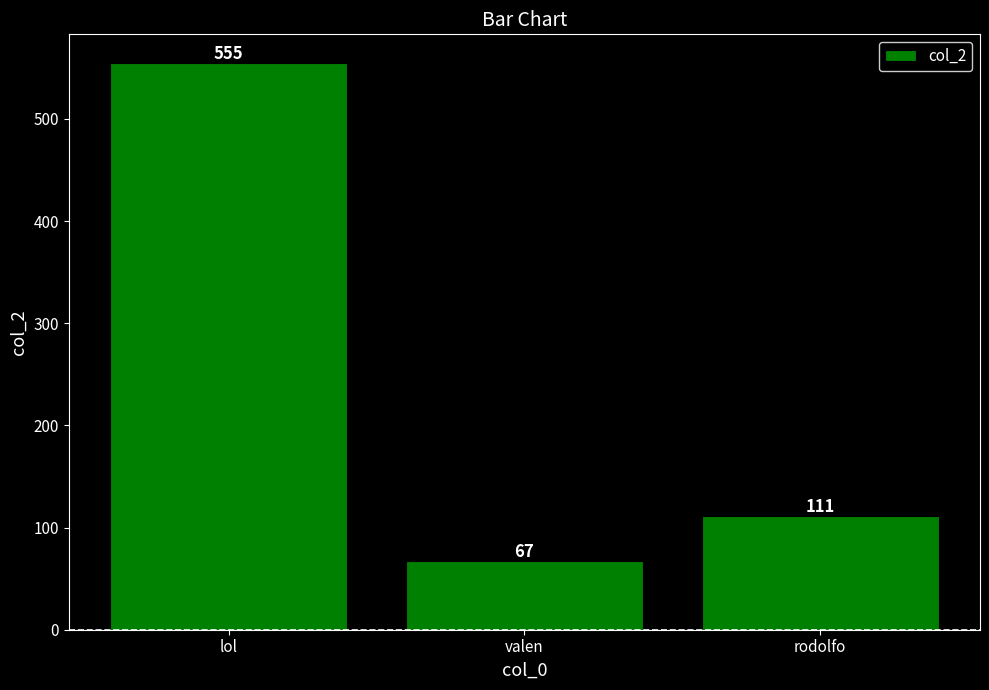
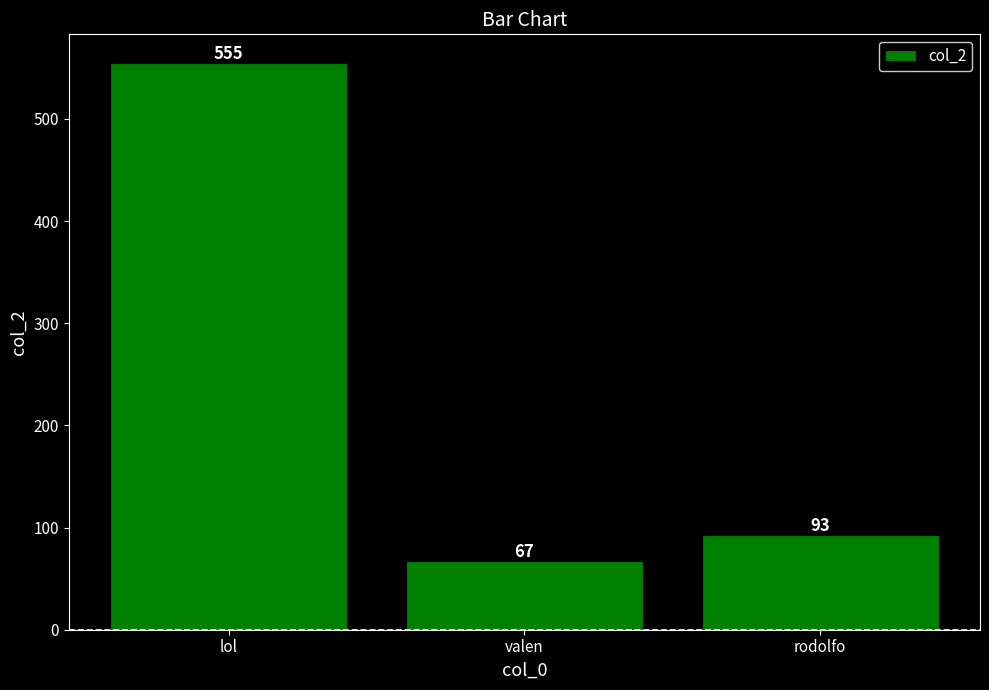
  {
    "lol": 555,
    "valen": 67,
-   "rodolfo": 111
+   "rodolfo": 93
  }
